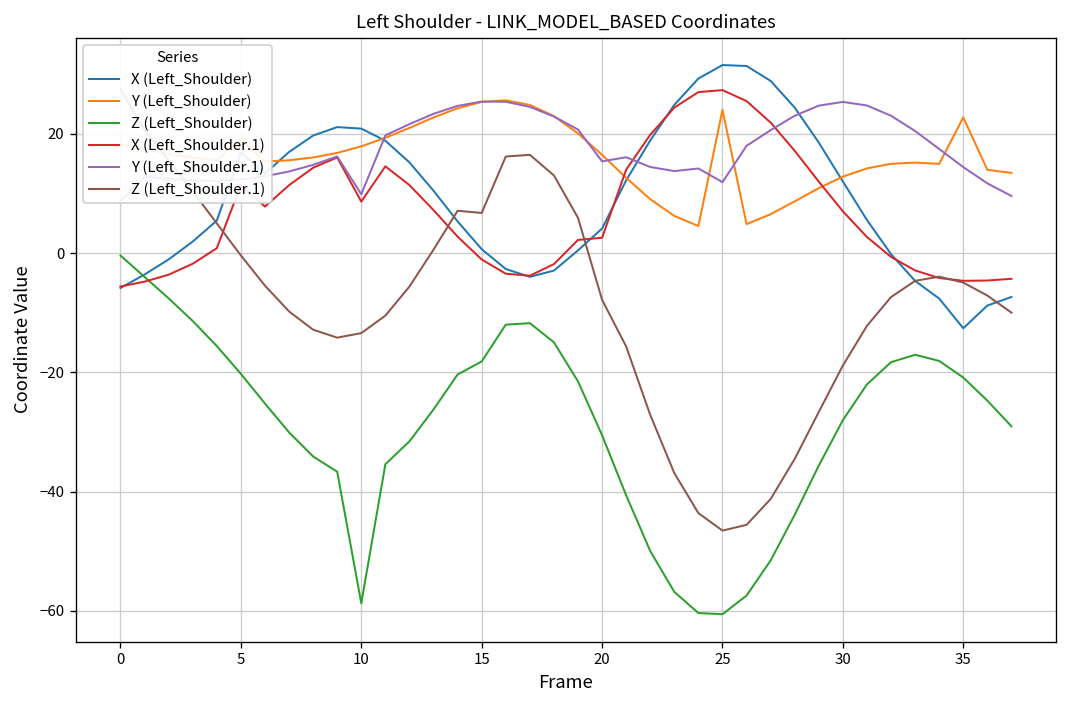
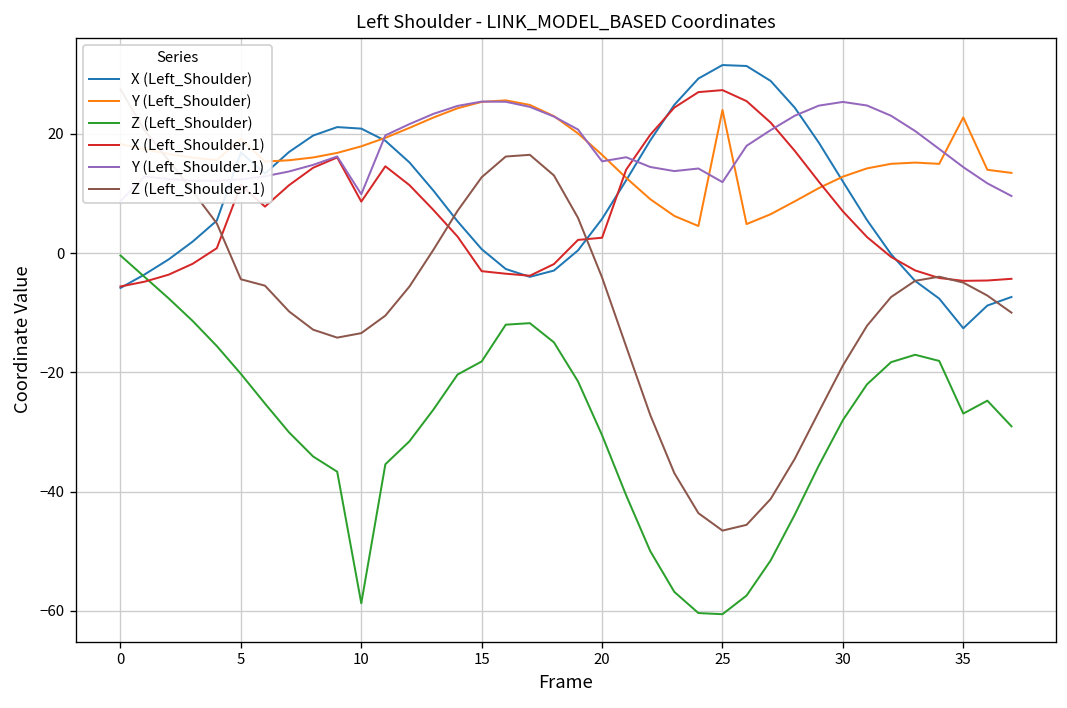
  {
    "X (Left_Shoulder)": {
      "10": 21,
      "15": 1,
-     "20": 4,
+     "20": 6,
      "25": 32,
      "30": 12,
      "35": -13
    },
    "Y (Left_Shoulder)": {
      "10": 18,
      "20": 16,
      "25": 24,
      "30": 13,
      "35": 23
    },
    "Z (Left_Shoulder)": {
      "0": 0,
      "5": -20,
      "10": -59,
      "15": -18,
      "20": -31,
      "25": -61,
      "30": -28,
-     "35": -21
+     "35": -27
    },
    "X (Left_Shoulder.1)": {
      "10": 9,
-     "15": -1,
+     "15": -3,
      "20": 3,
      "25": 27,
      "30": 7
    },
    "Y (Left_Shoulder.1)": {
      "10": 10,
      "20": 15,
      "25": 12,
      "30": 25,
      "35": 14
    },
    "Z (Left_Shoulder.1)": {
-     "5": 0,
+     "5": -4,
      "10": -13,
-     "15": 7,
-     "20": -8,
+     "15": 13,
+     "20": -4,
      "25": -47,
      "30": -19
    }
  }
